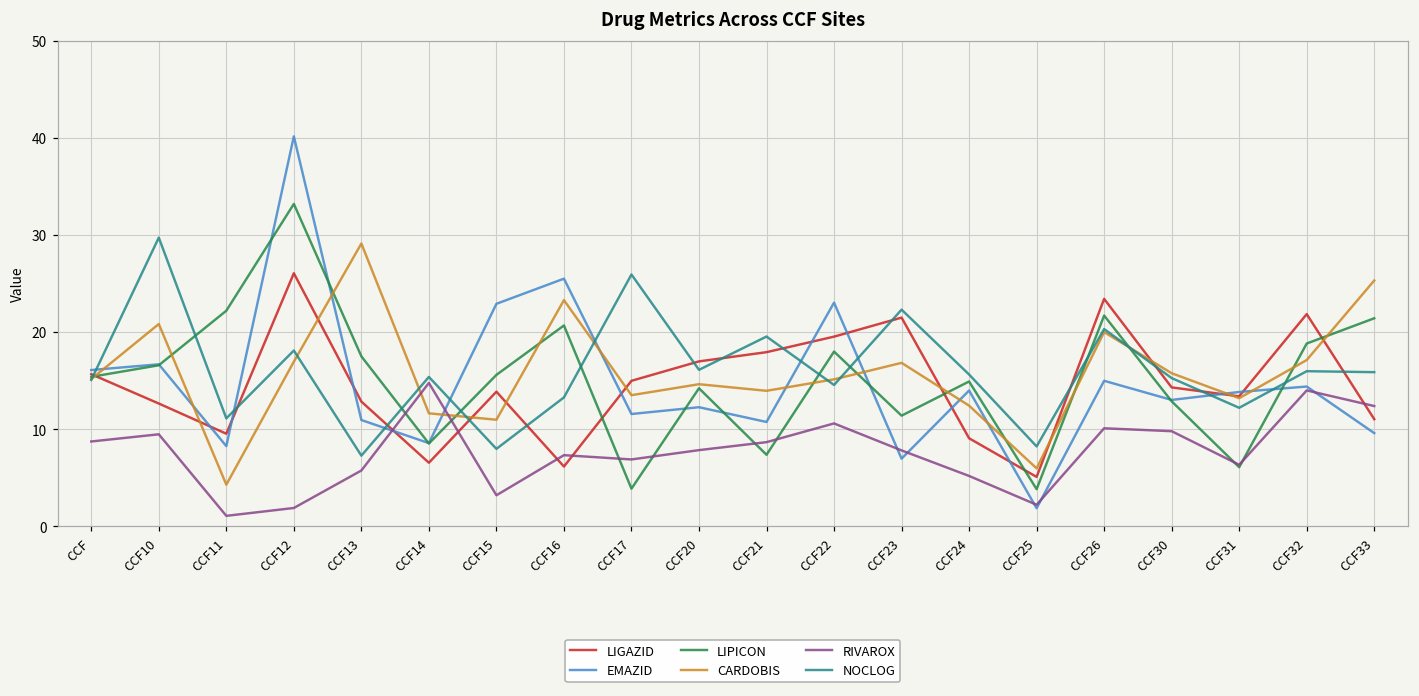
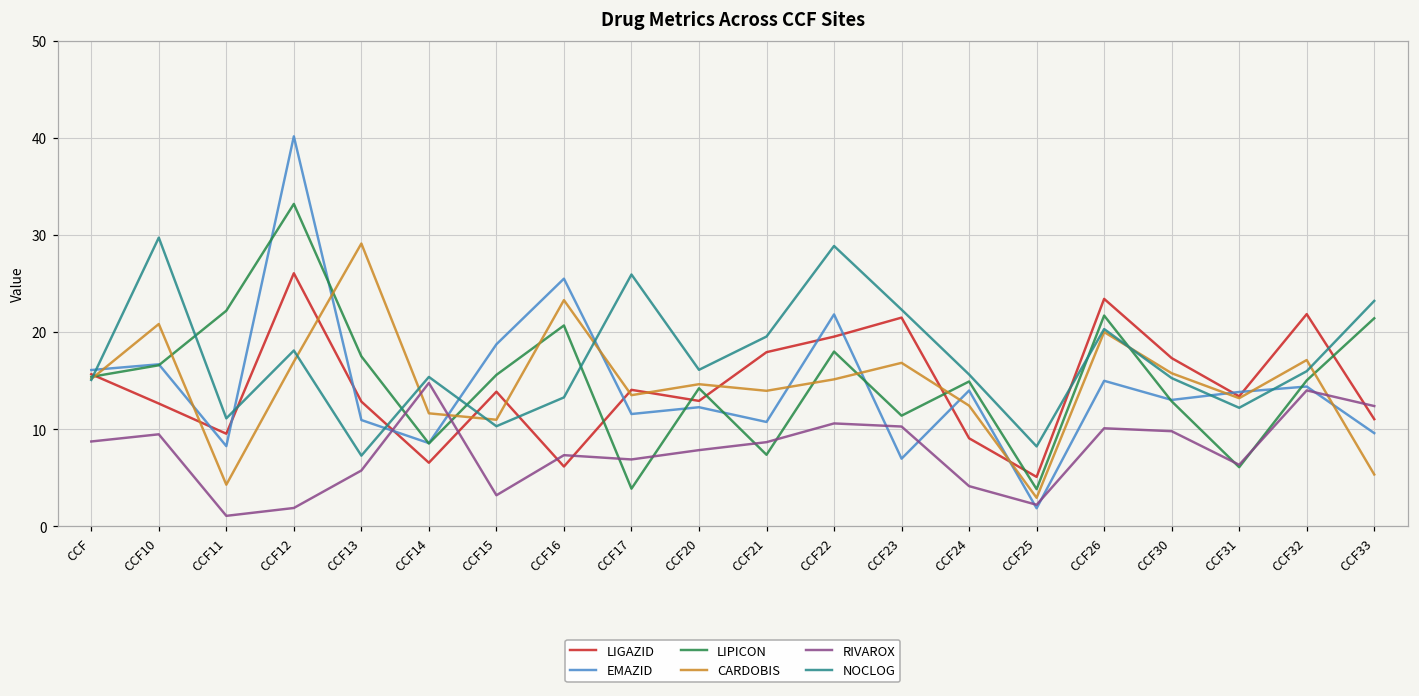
  {
    "LIGAZID": {
      "CCF10": 13,
      "CCF11": 10,
      "CCF12": 26,
      "CCF13": 13,
      "CCF14": 7,
      "CCF15": 14,
      "CCF16": 6,
-     "CCF17": 15,
-     "CCF20": 17,
+     "CCF17": 14,
+     "CCF20": 13,
      "CCF21": 18,
      "CCF22": 20,
      "CCF23": 21,
      "CCF24": 9,
      "CCF25": 5,
      "CCF26": 23,
-     "CCF30": 14,
+     "CCF30": 17,
      "CCF32": 22,
      "CCF33": 11
    },
    "EMAZID": {
      "CCF": 16,
      "CCF11": 8,
      "CCF12": 40,
      "CCF13": 11,
-     "CCF15": 23,
+     "CCF15": 19,
      "CCF16": 26,
      "CCF17": 12,
      "CCF20": 12,
      "CCF21": 11,
-     "CCF22": 23,
+     "CCF22": 22,
      "CCF23": 7,
      "CCF24": 14,
      "CCF25": 2,
      "CCF26": 15,
      "CCF31": 14,
      "CCF32": 14,
      "CCF33": 10
    },
    "LIPICON": {
      "CCF11": 22,
      "CCF12": 33,
      "CCF13": 18,
      "CCF15": 16,
      "CCF16": 21,
      "CCF17": 4,
      "CCF20": 14,
      "CCF21": 7,
      "CCF22": 18,
      "CCF23": 11,
      "CCF24": 15,
      "CCF25": 4,
      "CCF26": 22,
-     "CCF32": 19,
+     "CCF32": 15,
      "CCF33": 21
    },
    "CARDOBIS": {
      "CCF10": 21,
      "CCF11": 4,
      "CCF12": 17,
      "CCF13": 29,
      "CCF14": 12,
      "CCF15": 11,
      "CCF16": 23,
      "CCF17": 14,
      "CCF20": 15,
      "CCF21": 14,
      "CCF22": 15,
      "CCF23": 17,
      "CCF24": 12,
-     "CCF25": 6,
+     "CCF25": 3,
      "CCF26": 20,
      "CCF30": 16,
      "CCF32": 17,
-     "CCF33": 25
+     "CCF33": 5
    },
    "RIVAROX": {
      "CCF": 9,
      "CCF10": 9,
      "CCF11": 1,
      "CCF12": 2,
      "CCF13": 6,
      "CCF14": 15,
      "CCF15": 3,
      "CCF16": 7,
      "CCF17": 7,
      "CCF20": 8,
      "CCF21": 9,
      "CCF22": 11,
-     "CCF23": 8,
-     "CCF24": 5,
+     "CCF23": 10,
+     "CCF24": 4,
      "CCF25": 2,
      "CCF26": 10,
      "CCF30": 10,
      "CCF32": 14,
      "CCF33": 12
    },
    "NOCLOG": {
      "CCF10": 30,
      "CCF11": 11,
      "CCF12": 18,
      "CCF13": 7,
      "CCF14": 15,
-     "CCF15": 8,
+     "CCF15": 10,
      "CCF16": 13,
      "CCF17": 26,
      "CCF20": 16,
      "CCF21": 20,
-     "CCF22": 15,
+     "CCF22": 29,
      "CCF23": 22,
      "CCF24": 16,
      "CCF25": 8,
      "CCF26": 20,
      "CCF30": 15,
      "CCF31": 12,
      "CCF32": 16,
-     "CCF33": 16
+     "CCF33": 23
    }
  }
